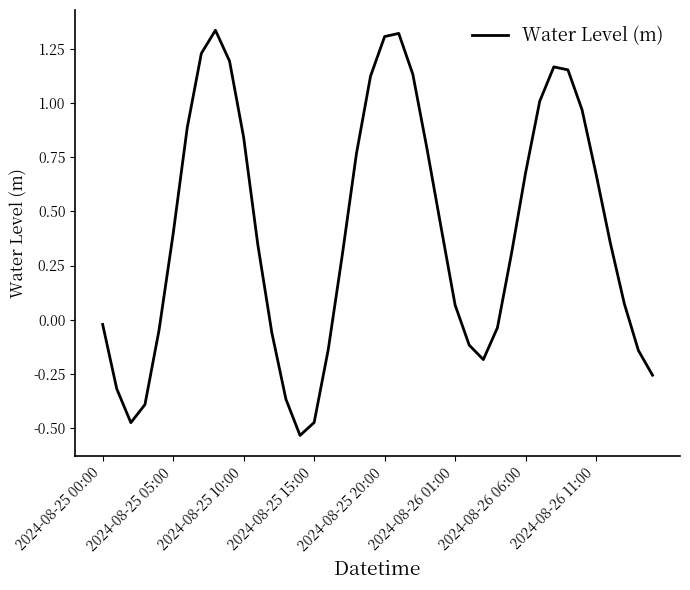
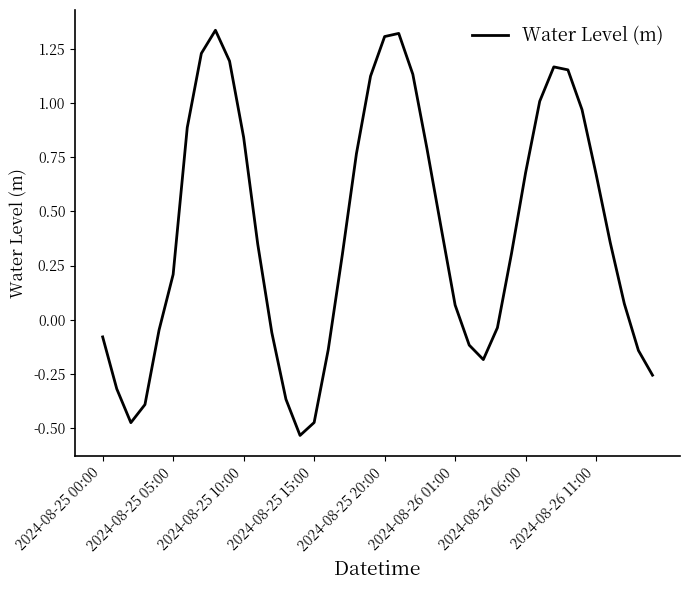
  {
-   "2024-08-25 00:00": -0.02,
-   "2024-08-25 05:00": 0.40,
+   "2024-08-25 00:00": -0.08,
+   "2024-08-25 05:00": 0.21,
    "2024-08-25 10:00": 0.84,
    "2024-08-25 15:00": -0.47,
    "2024-08-25 20:00": 1.31,
    "2024-08-26 01:00": 0.07,
    "2024-08-26 06:00": 0.68,
    "2024-08-26 11:00": 0.67
  }
